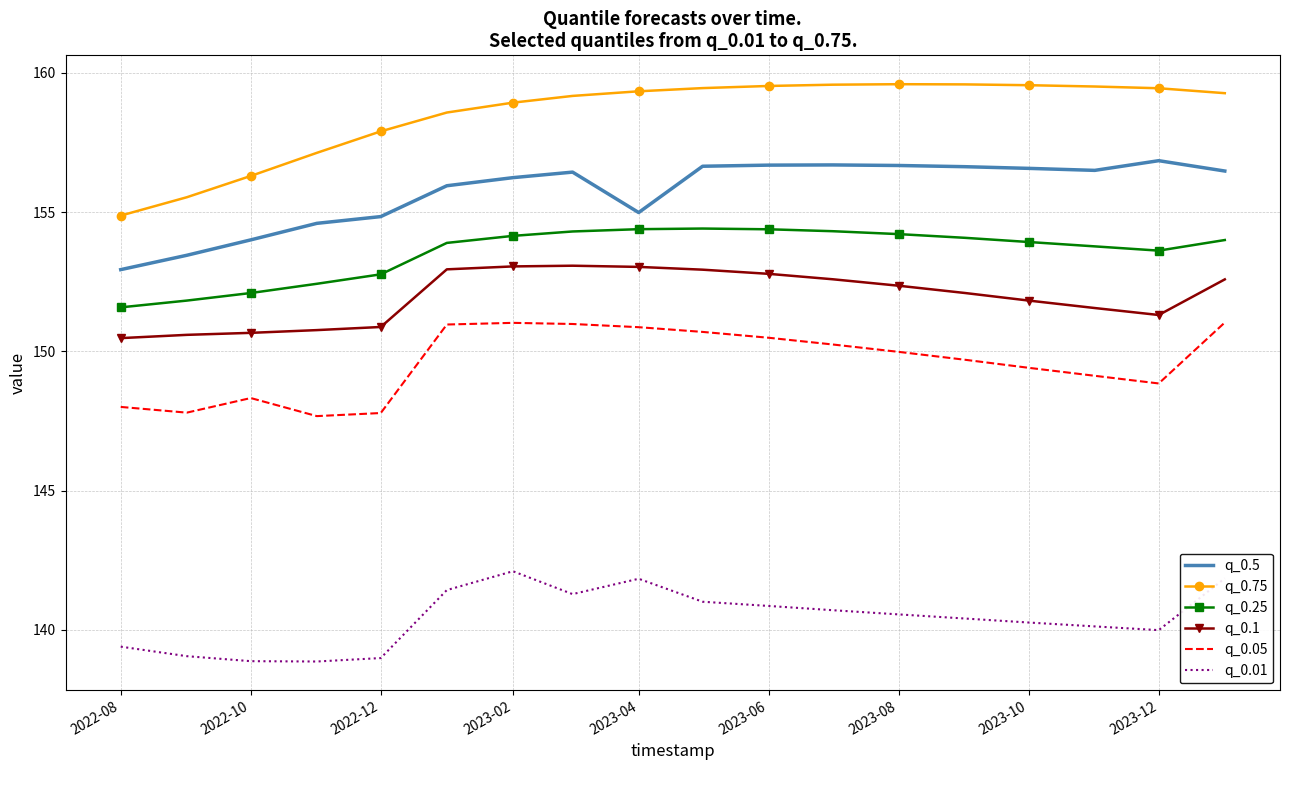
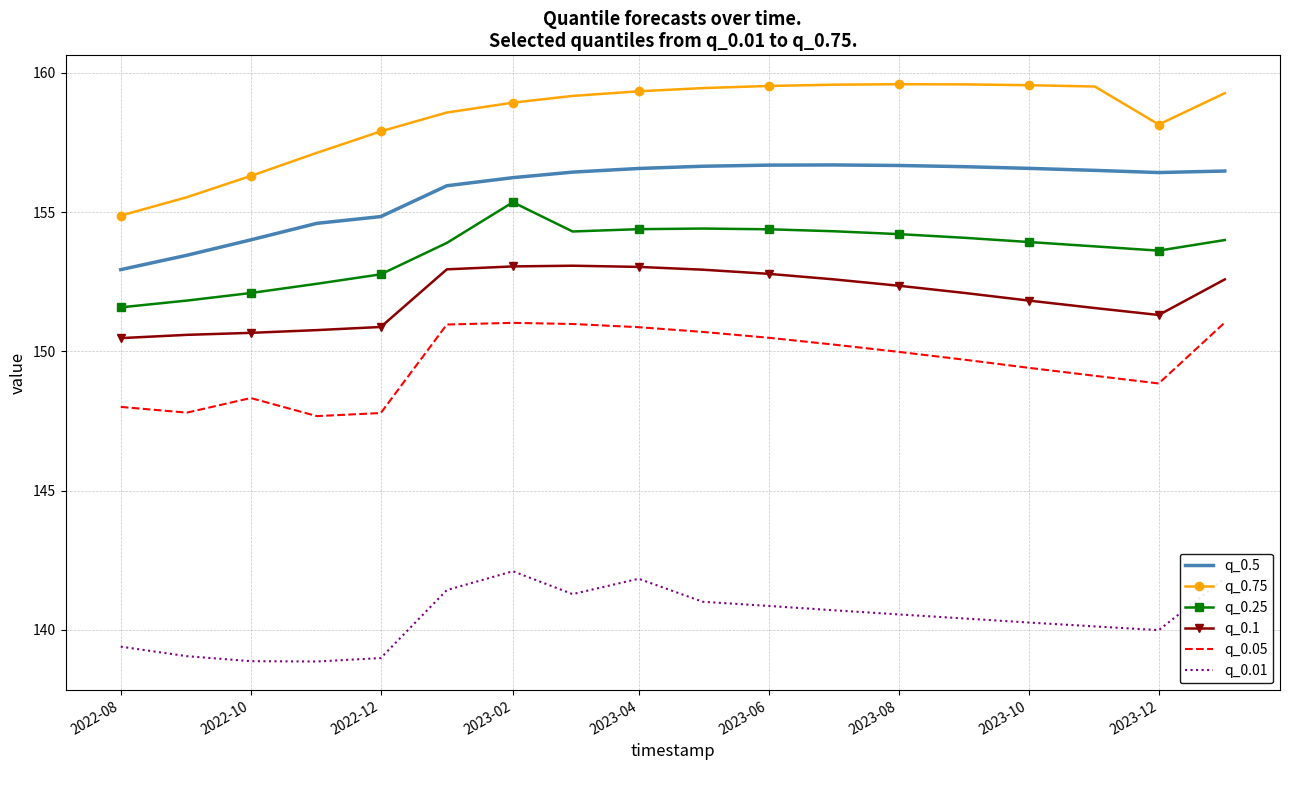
  {
    "q_0.5": {
      "2022-08": 152.9,
      "2022-10": 154.0,
      "2022-12": 154.8,
      "2023-02": 156.2,
-     "2023-04": 155.0,
+     "2023-04": 156.6,
      "2023-06": 156.7,
      "2023-08": 156.7,
      "2023-10": 156.6,
-     "2023-12": 156.9
+     "2023-12": 156.4
    },
    "q_0.75": {
      "2022-08": 154.9,
      "2022-10": 156.3,
      "2022-12": 157.9,
      "2023-02": 158.9,
      "2023-04": 159.3,
      "2023-06": 159.5,
      "2023-08": 159.6,
      "2023-10": 159.6,
-     "2023-12": 159.5
+     "2023-12": 158.1
    },
    "q_0.25": {
      "2022-08": 151.6,
      "2022-10": 152.1,
      "2022-12": 152.8,
-     "2023-02": 154.2,
+     "2023-02": 155.4,
      "2023-04": 154.4,
      "2023-06": 154.4,
      "2023-08": 154.2,
      "2023-10": 153.9,
      "2023-12": 153.6
    },
    "q_0.1": {
      "2022-08": 150.5,
      "2022-10": 150.7,
      "2022-12": 150.9,
      "2023-02": 153.1,
      "2023-04": 153.0,
      "2023-06": 152.8,
      "2023-08": 152.4,
      "2023-10": 151.8,
      "2023-12": 151.3
    },
    "q_0.05": {
      "2022-08": 148.0,
      "2022-10": 148.3,
      "2022-12": 147.8,
      "2023-02": 151.0,
      "2023-04": 150.9,
      "2023-06": 150.5,
      "2023-08": 150.0,
      "2023-10": 149.4,
      "2023-12": 148.9
    },
    "q_0.01": {
      "2022-08": 139.4,
      "2022-10": 138.9,
      "2022-12": 139.0,
      "2023-02": 142.1,
      "2023-04": 141.8,
      "2023-06": 140.9,
      "2023-08": 140.6,
      "2023-10": 140.3,
      "2023-12": 140.0
    }
  }
